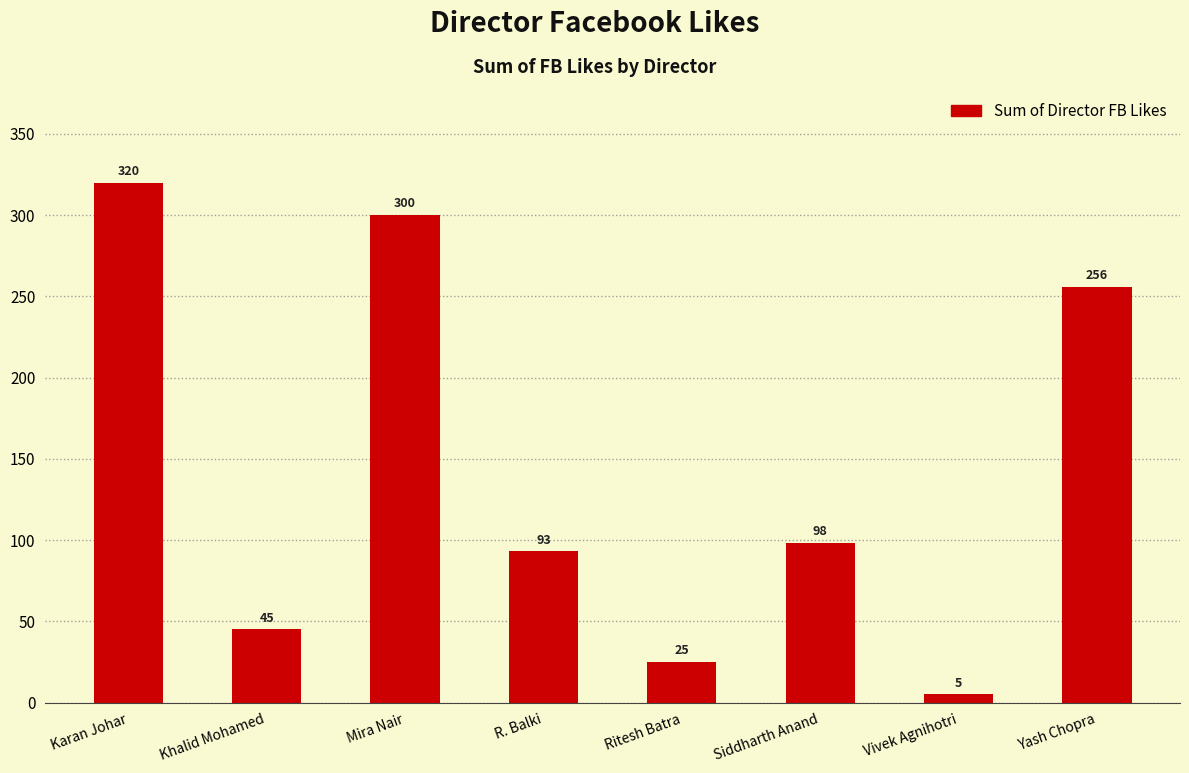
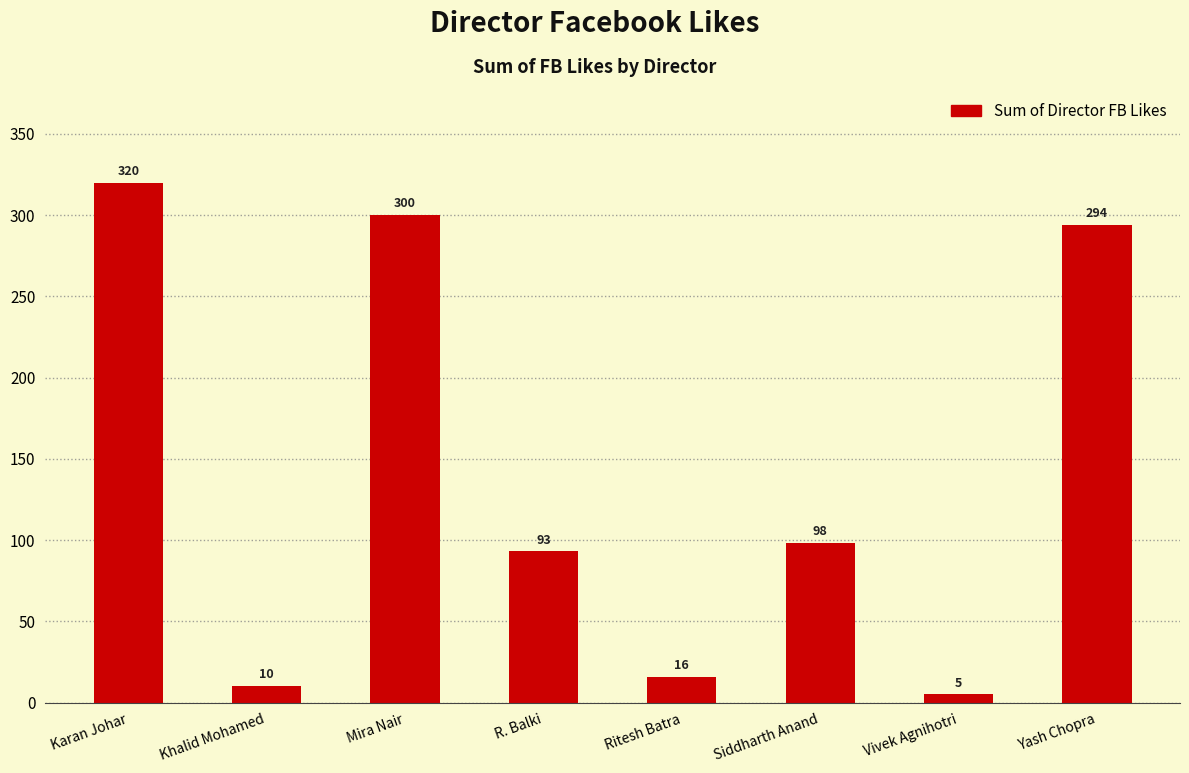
  {
    "Karan Johar": 320,
-   "Khalid Mohamed": 45,
+   "Khalid Mohamed": 10,
    "Mira Nair": 300,
    "R. Balki": 93,
-   "Ritesh Batra": 25,
+   "Ritesh Batra": 16,
    "Siddharth Anand": 98,
    "Vivek Agnihotri": 5,
-   "Yash Chopra": 256
+   "Yash Chopra": 294
  }
